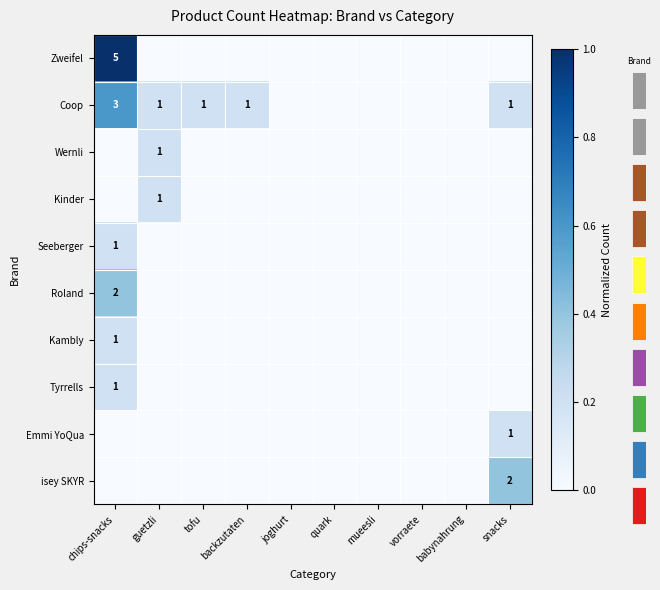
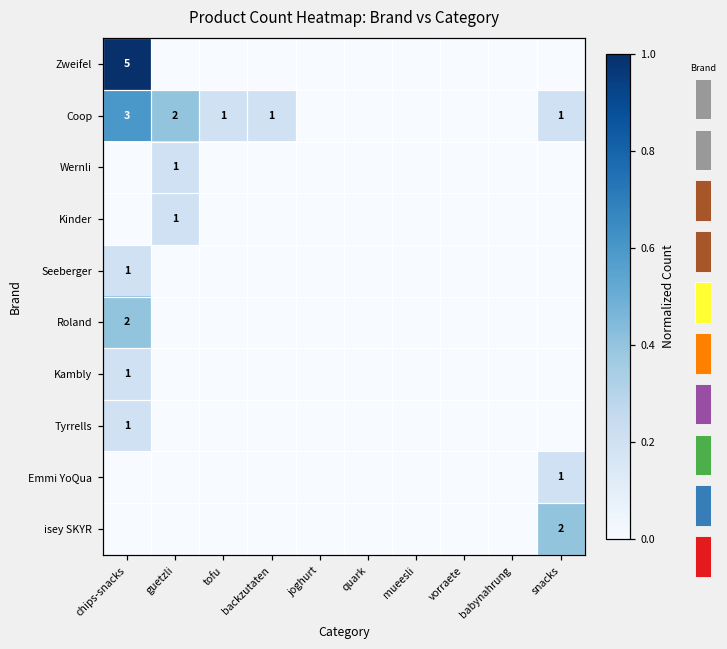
  {
    "Product Count Heatmap: Brand vs Category": {
      "Zweifel": {
        "chips-snacks": 5
      },
      "Coop": {
        "chips-snacks": 3,
-       "guetzli": 1,
+       "guetzli": 2,
        "tofu": 1,
        "backzutaten": 1,
        "snacks": 1
      },
      "Wernli": {
        "guetzli": 1
      },
      "Kinder": {
        "guetzli": 1
      },
      "Seeberger": {
        "chips-snacks": 1
      },
      "Roland": {
        "chips-snacks": 2
      },
      "Kambly": {
        "chips-snacks": 1
      },
      "Tyrrells": {
        "chips-snacks": 1
      },
      "Emmi YoQua": {
        "snacks": 1
      },
      "isey SKYR": {
        "snacks": 2
      }
    }
  }
